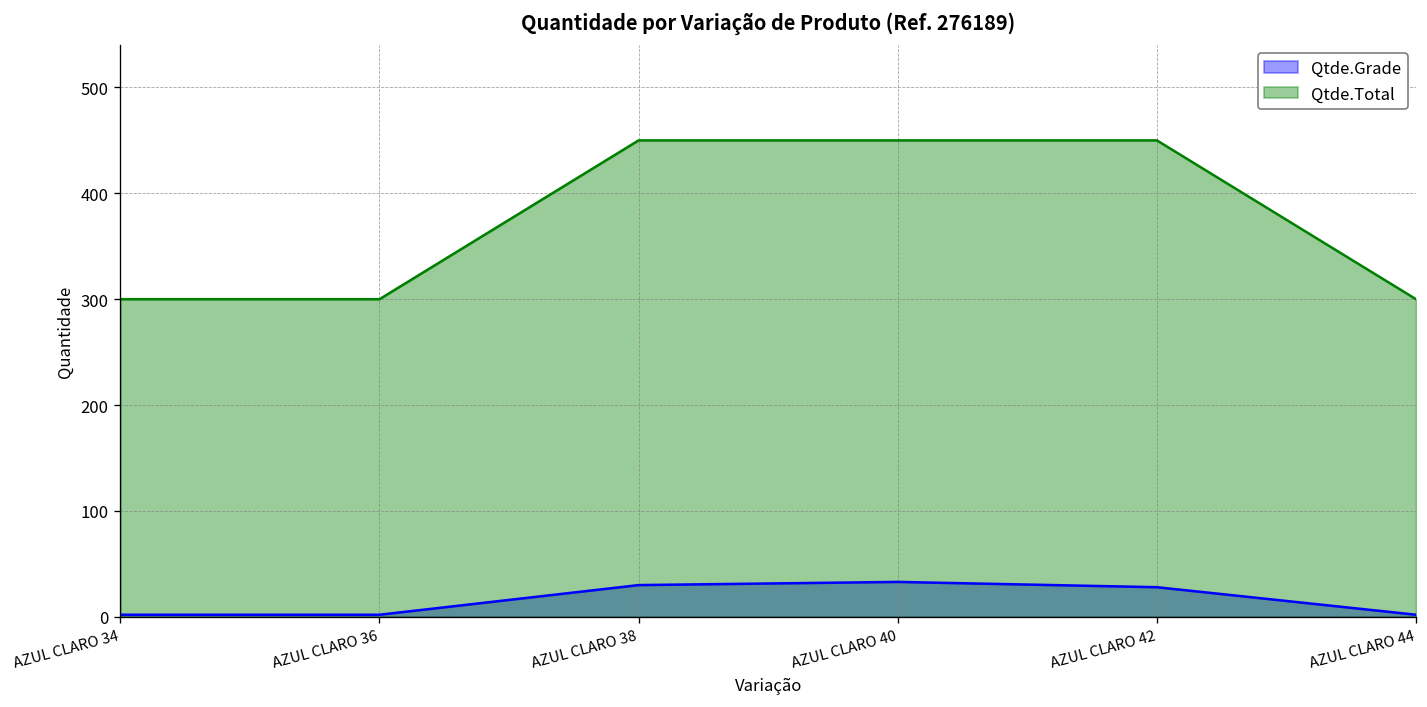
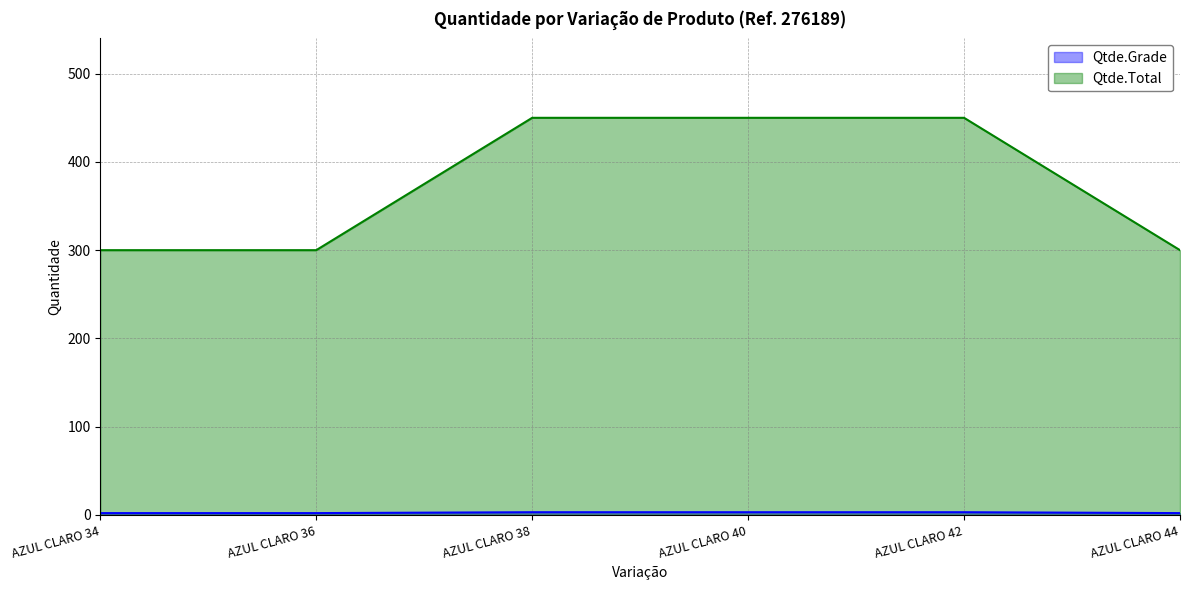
  {
    "Qtde.Grade": {
      "AZUL CLARO 34": 0,
      "AZUL CLARO 36": 0,
-     "AZUL CLARO 38": 30,
-     "AZUL CLARO 40": 30,
-     "AZUL CLARO 42": 30,
+     "AZUL CLARO 38": 0,
+     "AZUL CLARO 40": 0,
+     "AZUL CLARO 42": 0,
      "AZUL CLARO 44": 0
    },
    "Qtde.Total": {
      "AZUL CLARO 34": 300,
      "AZUL CLARO 36": 300,
      "AZUL CLARO 38": 450,
      "AZUL CLARO 40": 450,
      "AZUL CLARO 42": 450,
      "AZUL CLARO 44": 300
    }
  }
